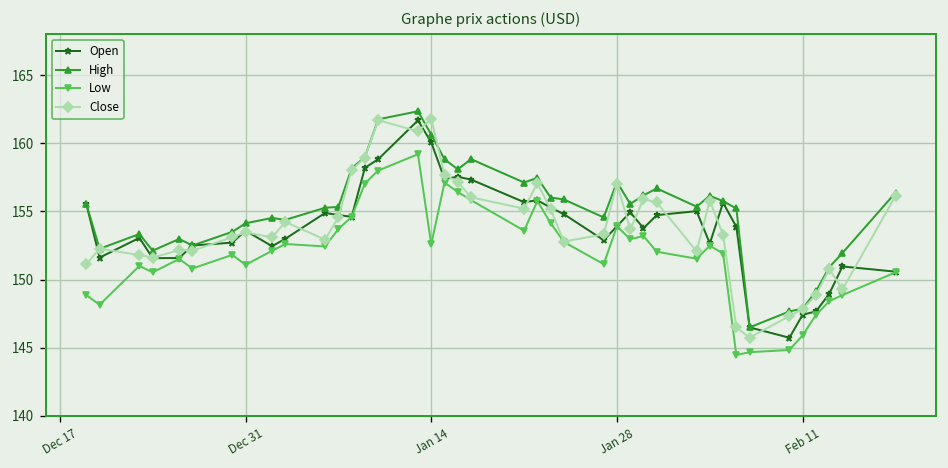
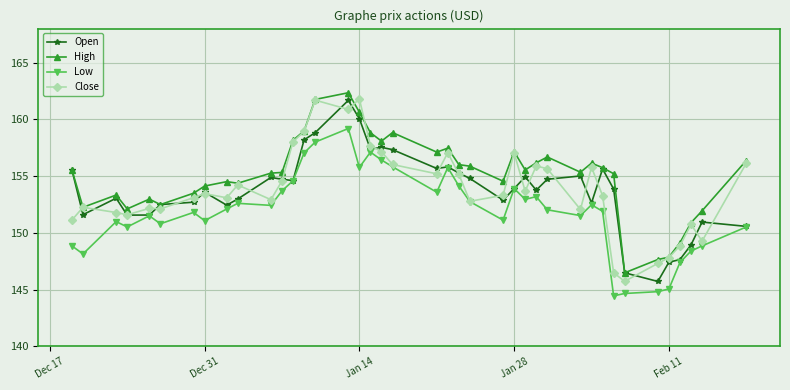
  {
    "Low": {
      "Dec 31": 151.1,
-     "Jan 14": 152.6,
-     "Feb 11": 145.9
+     "Jan 14": 155.8,
+     "Feb 11": 145.1
    },
    "Close": {
      "Jan 14": 161.8
    }
  }
